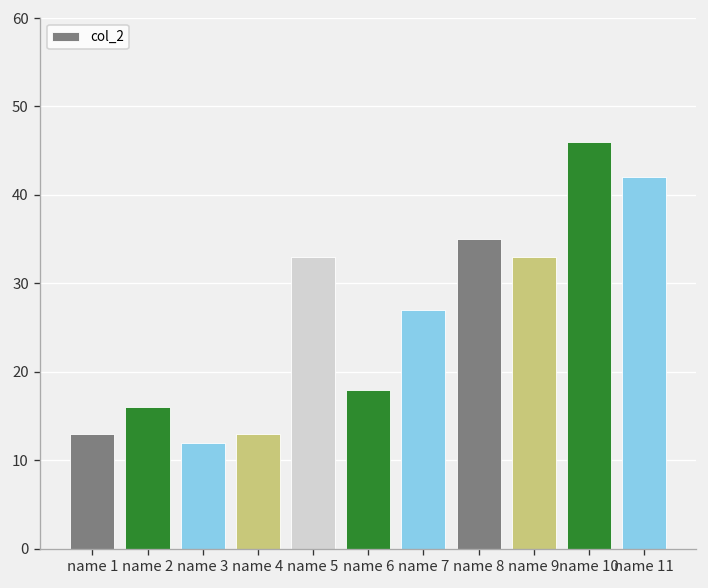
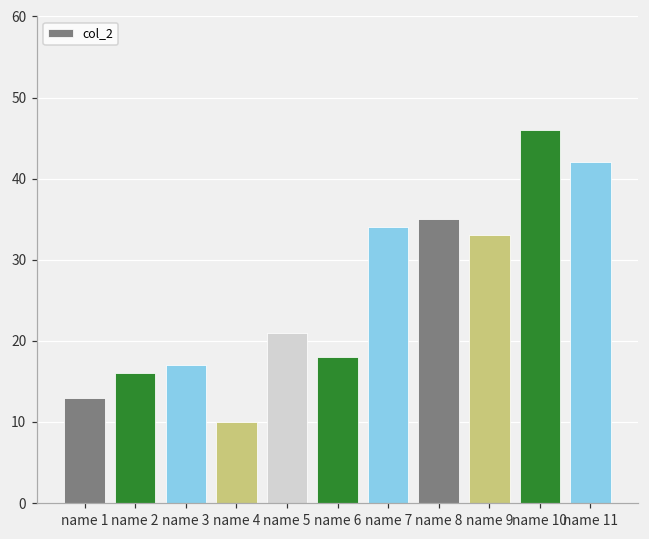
  {
    "name 1": 13,
    "name 2": 16,
-   "name 3": 12,
-   "name 4": 13,
-   "name 5": 33,
+   "name 3": 17,
+   "name 4": 10,
+   "name 5": 21,
    "name 6": 18,
-   "name 7": 27,
+   "name 7": 34,
    "name 8": 35,
    "name 9": 33,
    "name 10": 46,
    "name 11": 42
  }
